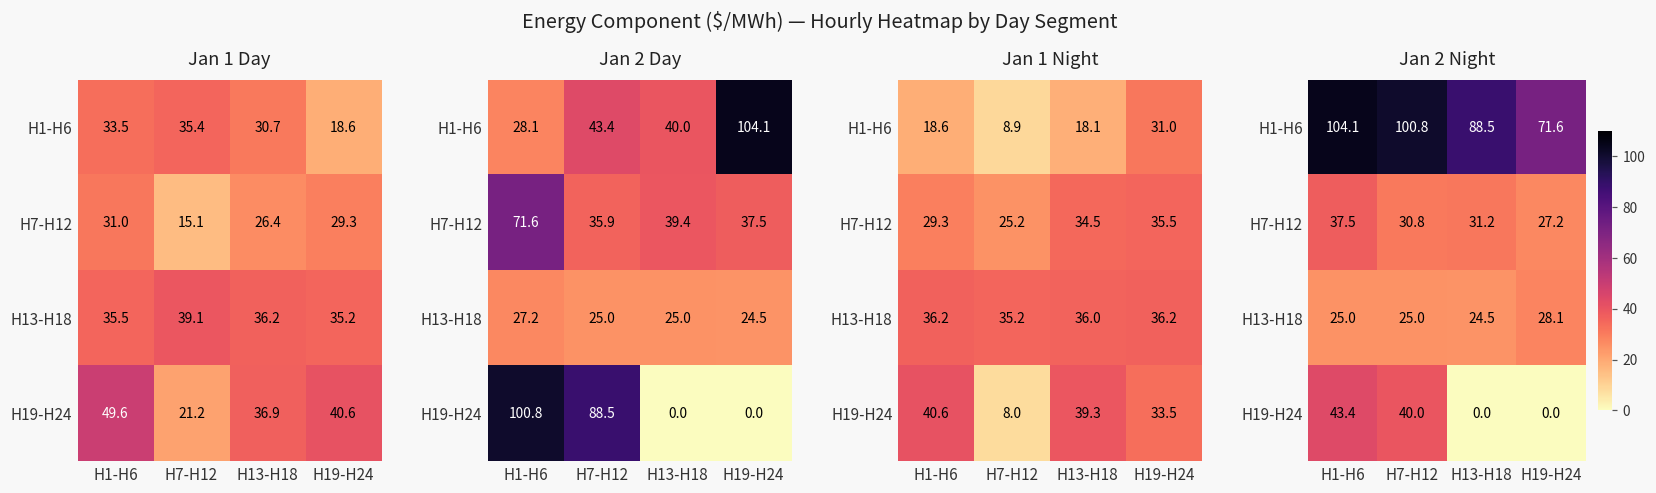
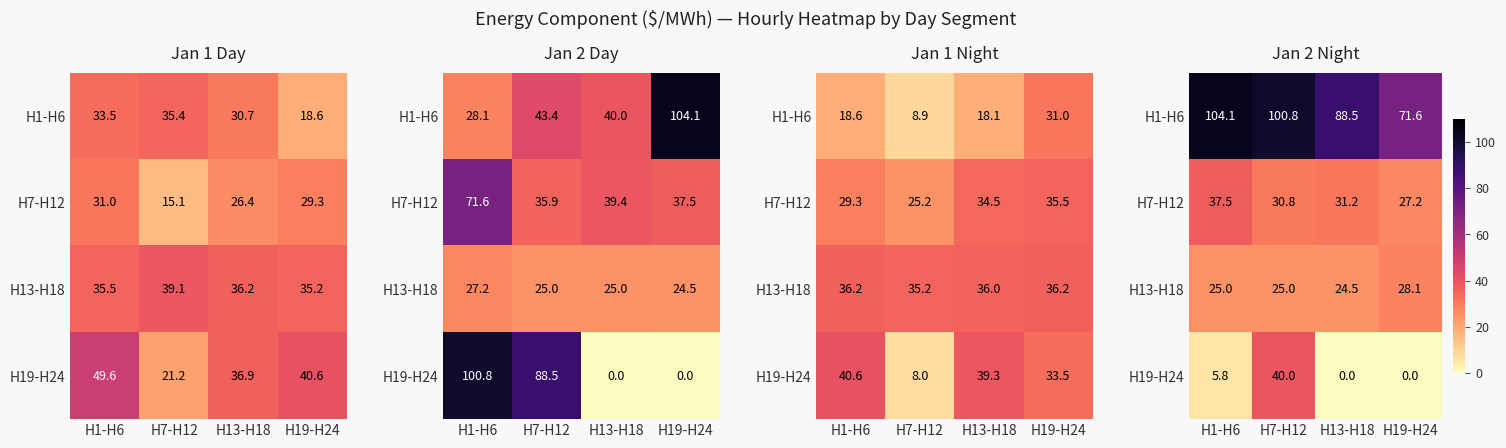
  {
    "Jan 1 Day": {
      "H1-H6": {
        "H1-H6": 33.5,
        "H7-H12": 35.4,
        "H13-H18": 30.7,
        "H19-H24": 18.6
      },
      "H7-H12": {
        "H1-H6": 31.0,
        "H7-H12": 15.1,
        "H13-H18": 26.4,
        "H19-H24": 29.3
      },
      "H13-H18": {
        "H1-H6": 35.5,
        "H7-H12": 39.1,
        "H13-H18": 36.2,
        "H19-H24": 35.2
      },
      "H19-H24": {
        "H1-H6": 49.6,
        "H7-H12": 21.2,
        "H13-H18": 36.9,
        "H19-H24": 40.6
      }
    },
    "Jan 2 Day": {
      "H1-H6": {
        "H1-H6": 28.1,
        "H7-H12": 43.4,
        "H13-H18": 40.0,
        "H19-H24": 104.1
      },
      "H7-H12": {
        "H1-H6": 71.6,
        "H7-H12": 35.9,
        "H13-H18": 39.4,
        "H19-H24": 37.5
      },
      "H13-H18": {
        "H1-H6": 27.2,
        "H7-H12": 25.0,
        "H13-H18": 25.0,
        "H19-H24": 24.5
      },
      "H19-H24": {
        "H1-H6": 100.8,
        "H7-H12": 88.5,
        "H13-H18": 0.0,
        "H19-H24": 0.0
      }
    },
    "Jan 1 Night": {
      "H1-H6": {
        "H1-H6": 18.6,
        "H7-H12": 8.9,
        "H13-H18": 18.1,
        "H19-H24": 31.0
      },
      "H7-H12": {
        "H1-H6": 29.3,
        "H7-H12": 25.2,
        "H13-H18": 34.5,
        "H19-H24": 35.5
      },
      "H13-H18": {
        "H1-H6": 36.2,
        "H7-H12": 35.2,
        "H13-H18": 36.0,
        "H19-H24": 36.2
      },
      "H19-H24": {
        "H1-H6": 40.6,
        "H7-H12": 8.0,
        "H13-H18": 39.3,
        "H19-H24": 33.5
      }
    },
    "Jan 2 Night": {
      "H1-H6": {
        "H1-H6": 104.1,
        "H7-H12": 100.8,
        "H13-H18": 88.5,
        "H19-H24": 71.6
      },
      "H7-H12": {
        "H1-H6": 37.5,
        "H7-H12": 30.8,
        "H13-H18": 31.2,
        "H19-H24": 27.2
      },
      "H13-H18": {
        "H1-H6": 25.0,
        "H7-H12": 25.0,
        "H13-H18": 24.5,
        "H19-H24": 28.1
      },
      "H19-H24": {
-       "H1-H6": 43.4,
+       "H1-H6": 5.8,
        "H7-H12": 40.0,
        "H13-H18": 0.0,
        "H19-H24": 0.0
      }
    }
  }
